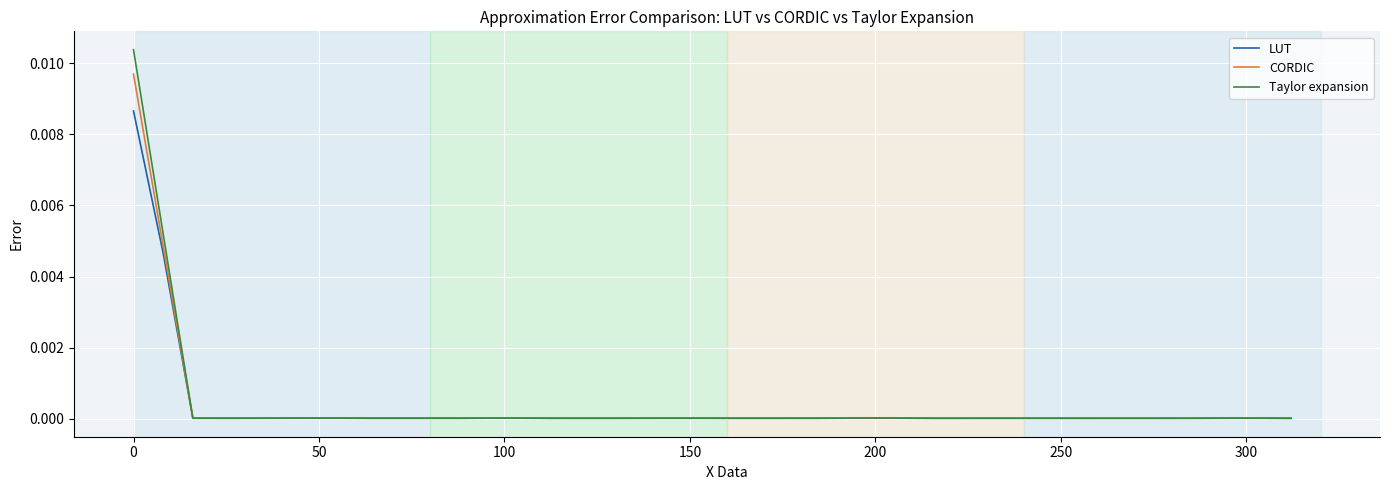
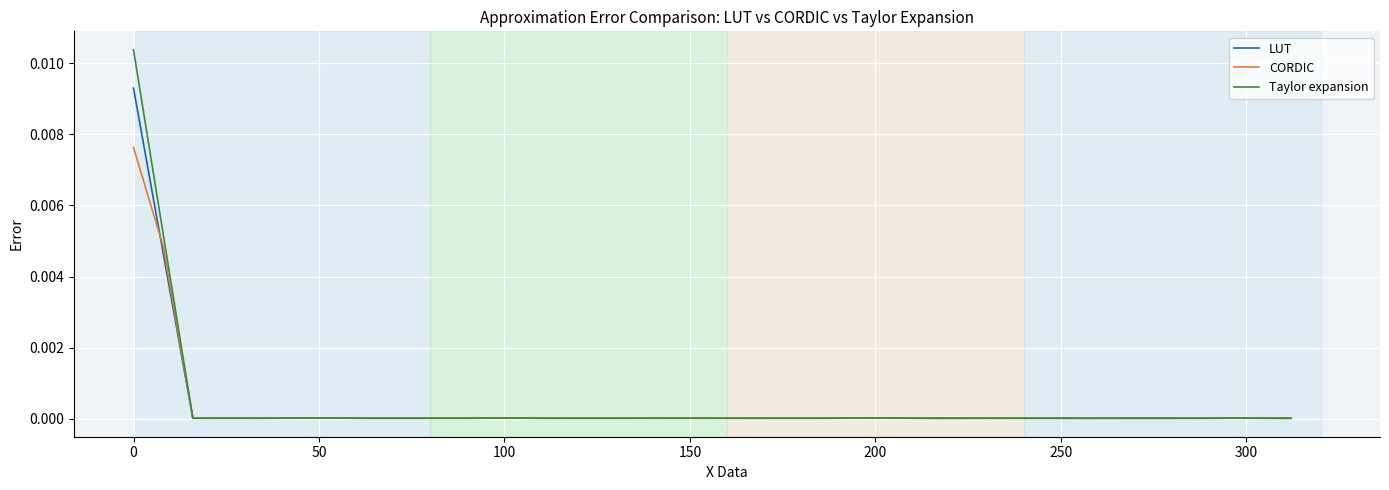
  {
    "LUT": {
-     "0": 0.0087
+     "0": 0.0093
    },
    "CORDIC": {
-     "0": 0.0097
+     "0": 0.0076
    },
    "Taylor expansion": {
      "0": 0.0104
    }
  }
